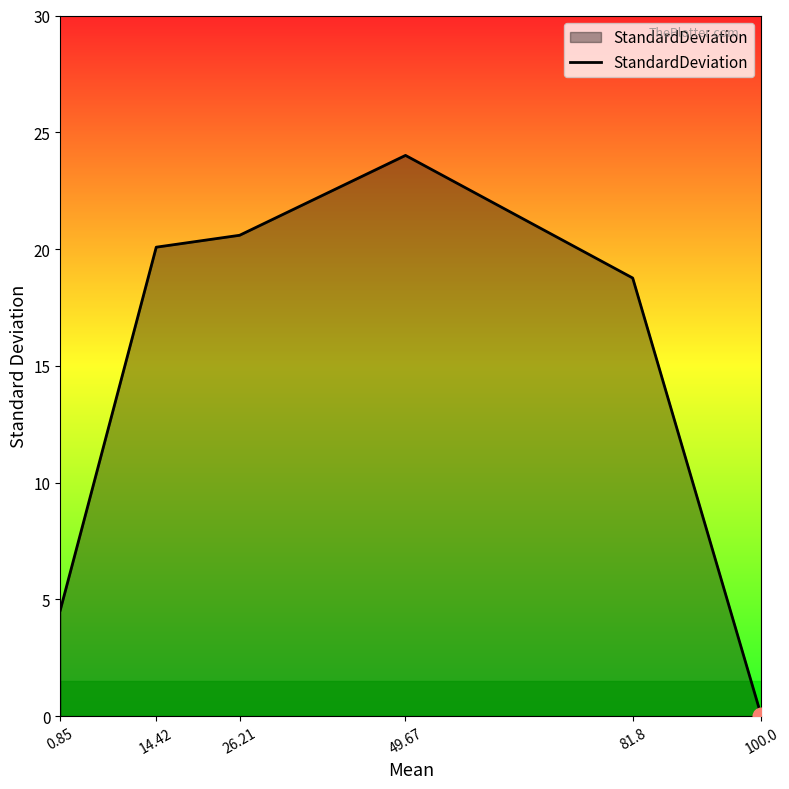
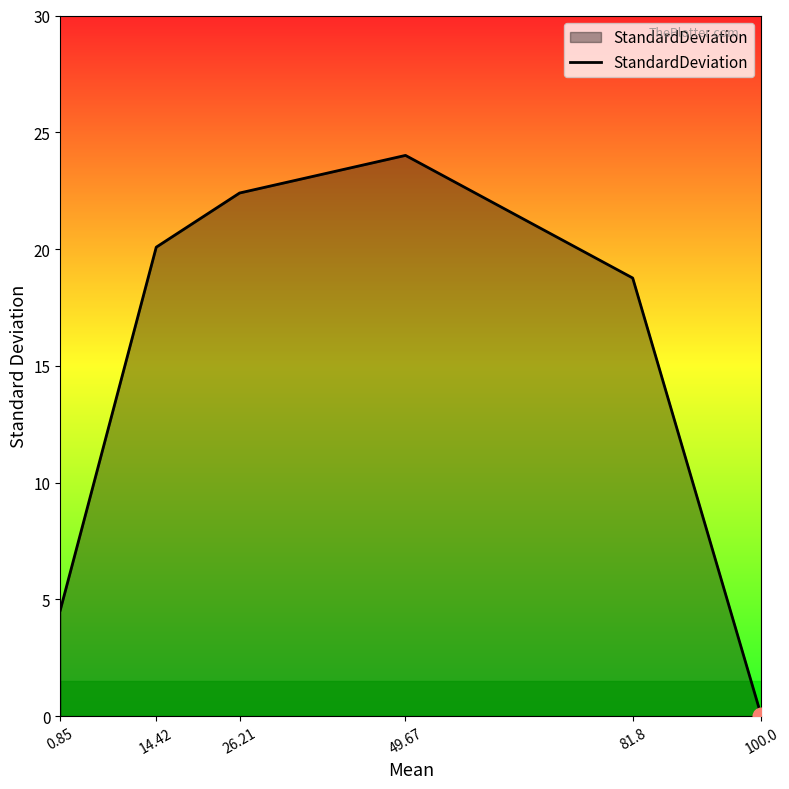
  {
    "StandardDeviation": {
      "0.85": 4.5,
      "14.42": 20.1,
-     "26.21": 20.6,
+     "26.21": 22.4,
      "49.67": 24.0,
      "81.8": 18.8
    }
  }
